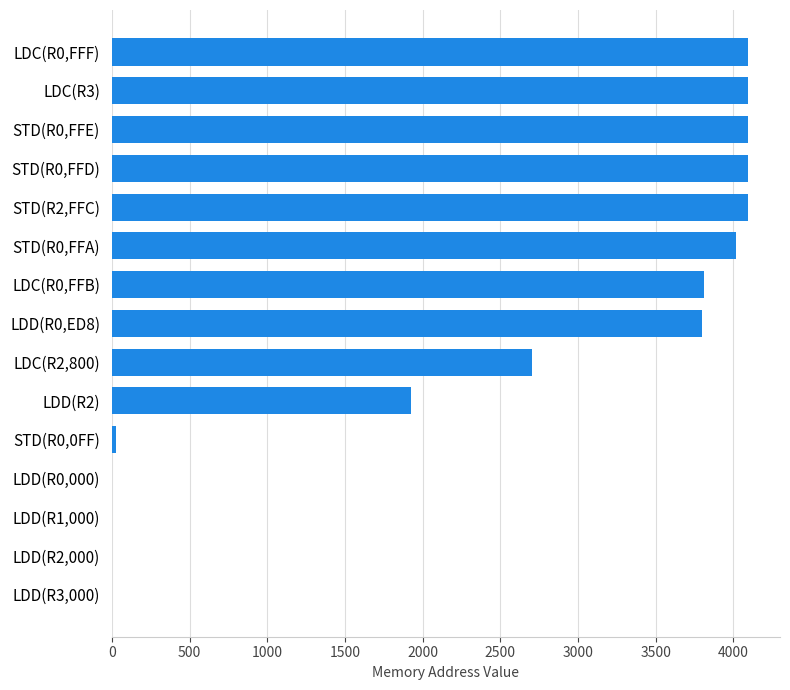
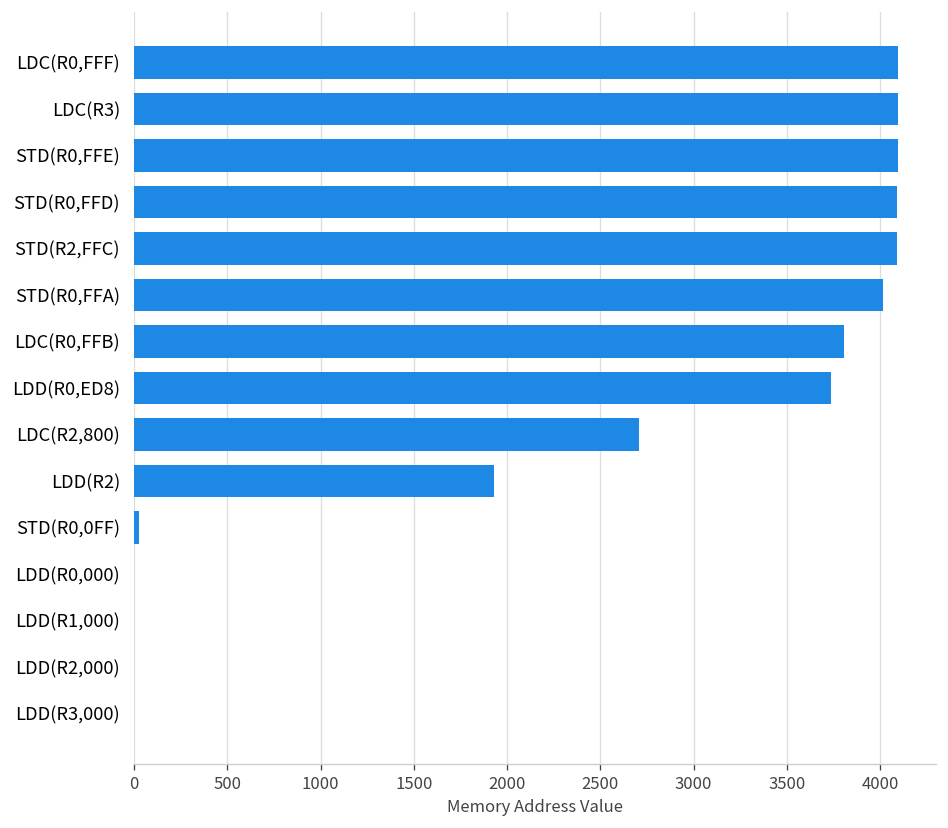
  {
    "LDC(R0,FFF)": 4100,
    "LDC(R3)": 4100,
    "STD(R0,FFE)": 4090,
    "STD(R0,FFD)": 4090,
    "STD(R2,FFC)": 4090,
    "STD(R0,FFA)": 4010,
    "LDC(R0,FFB)": 3810,
-   "LDD(R0,ED8)": 3800,
+   "LDD(R0,ED8)": 3740,
    "LDC(R2,800)": 2710,
    "LDD(R2)": 1930,
    "STD(R0,0FF)": 30,
    "LDD(R0,000)": 0,
    "LDD(R1,000)": 0,
    "LDD(R2,000)": 0,
    "LDD(R3,000)": 0
  }
